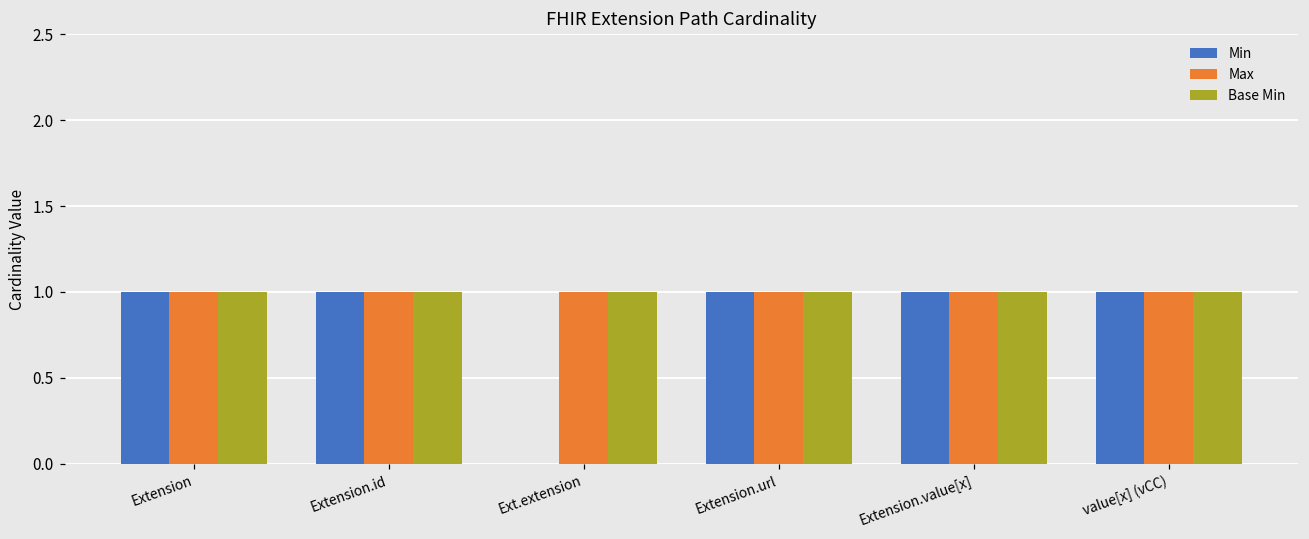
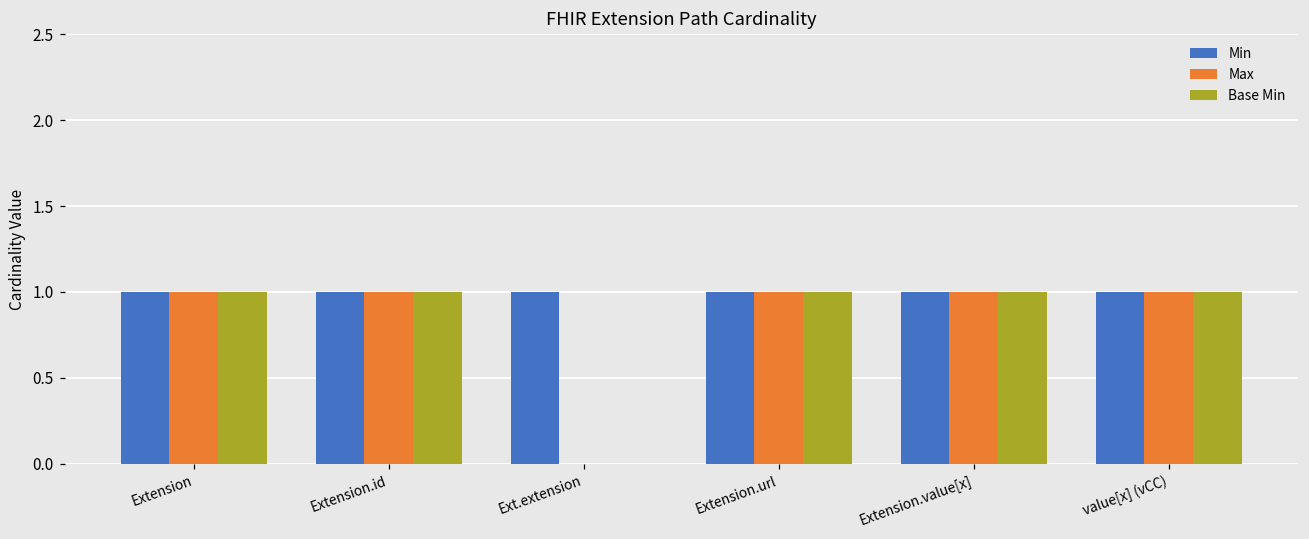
  {
    "Min": {
      "Extension": 1,
      "Extension.id": 1,
-     "Ext.extension": 0,
+     "Ext.extension": 1,
      "Extension.url": 1,
      "Extension.value[x]": 1,
      "value[x] (vCC)": 1
    },
    "Max": {
      "Extension": 1,
      "Extension.id": 1,
-     "Ext.extension": 1,
+     "Ext.extension": 0,
      "Extension.url": 1,
      "Extension.value[x]": 1,
      "value[x] (vCC)": 1
    },
    "Base Min": {
      "Extension": 1,
      "Extension.id": 1,
-     "Ext.extension": 1,
+     "Ext.extension": 0,
      "Extension.url": 1,
      "Extension.value[x]": 1,
      "value[x] (vCC)": 1
    }
  }
